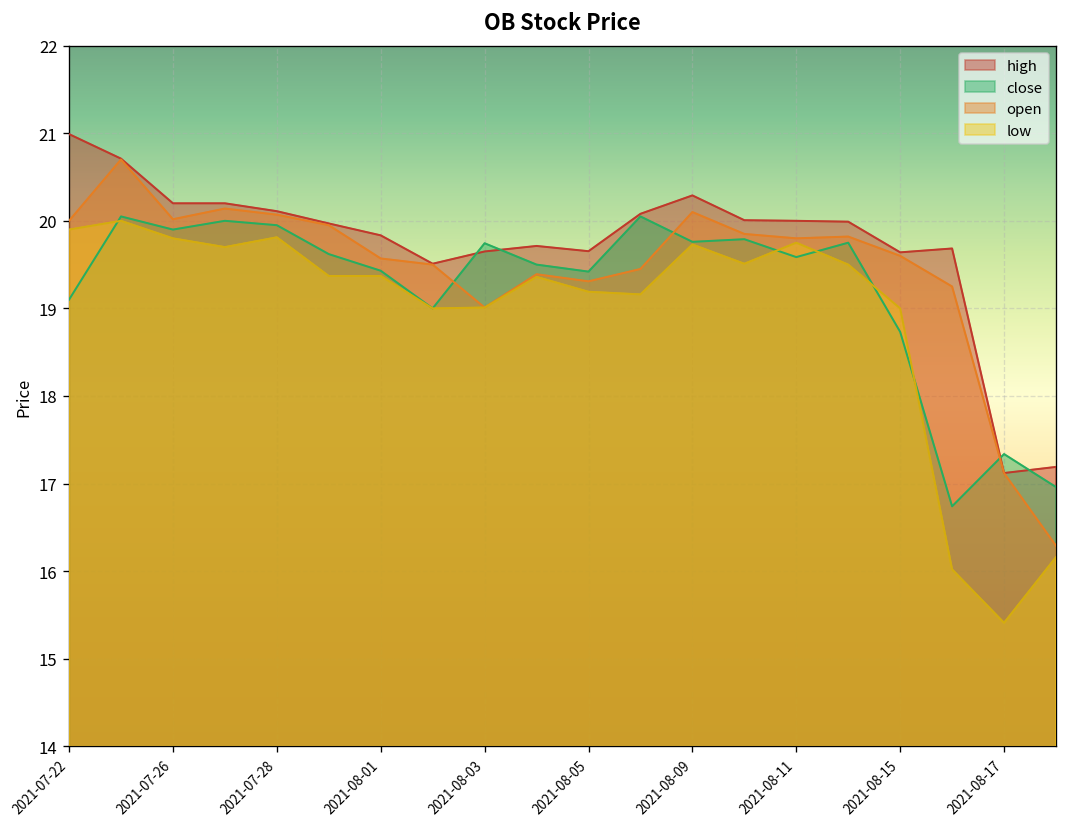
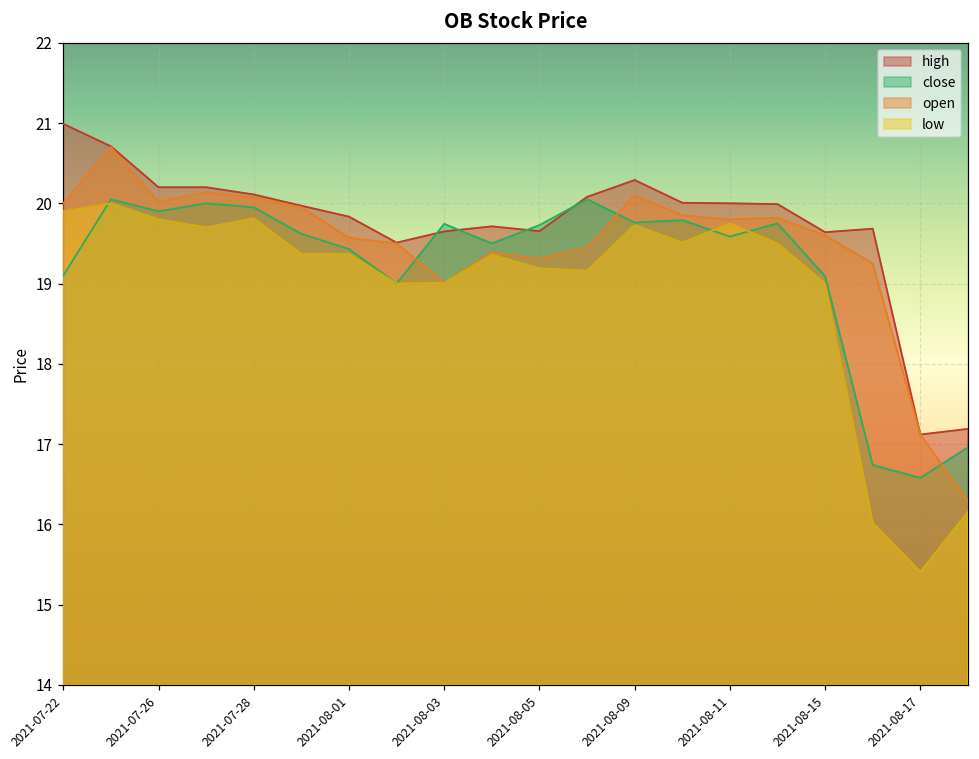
  {
    "close": {
      "2021-07-22": 19.1,
      "2021-07-26": 19.9,
      "2021-07-28": 20.0,
      "2021-08-01": 19.4,
      "2021-08-03": 19.7,
-     "2021-08-05": 19.4,
+     "2021-08-05": 19.7,
      "2021-08-11": 19.6,
-     "2021-08-15": 18.7,
-     "2021-08-17": 17.3
+     "2021-08-15": 19.1,
+     "2021-08-17": 16.6
    }
  }
